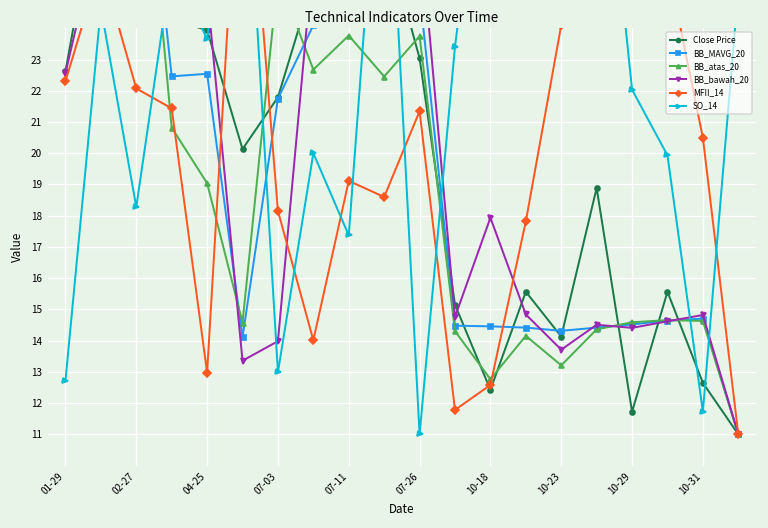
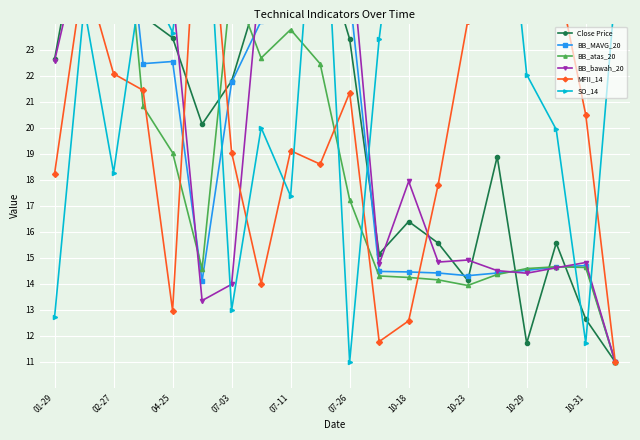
  {
    "Close Price": {
-     "04-25": 23.9,
-     "07-26": 23.0,
-     "10-18": 12.4,
+     "04-25": 23.5,
+     "07-26": 23.4,
+     "10-18": 16.4,
      "10-23": 14.1,
      "10-29": 11.7,
      "10-31": 12.6
    },
    "BB_atas_20": {
      "04-25": 19.0,
      "07-11": 23.8,
-     "07-26": 23.7,
-     "10-18": 12.8,
-     "10-23": 13.2
+     "07-26": 17.2,
+     "10-18": 14.2,
+     "10-23": 13.9
    },
    "BB_bawah_20": {
      "07-03": 14.0,
      "10-18": 17.9,
-     "10-23": 13.7,
+     "10-23": 14.9,
      "10-29": 14.4,
      "10-31": 14.8
    },
    "MFII_14": {
-     "01-29": 22.3,
+     "01-29": 18.2,
      "02-27": 22.1,
      "04-25": 13.0,
-     "07-03": 18.2,
+     "07-03": 19.0,
      "07-11": 19.1,
      "07-26": 21.3,
      "10-18": 12.6,
      "10-31": 20.5
    }
  }
